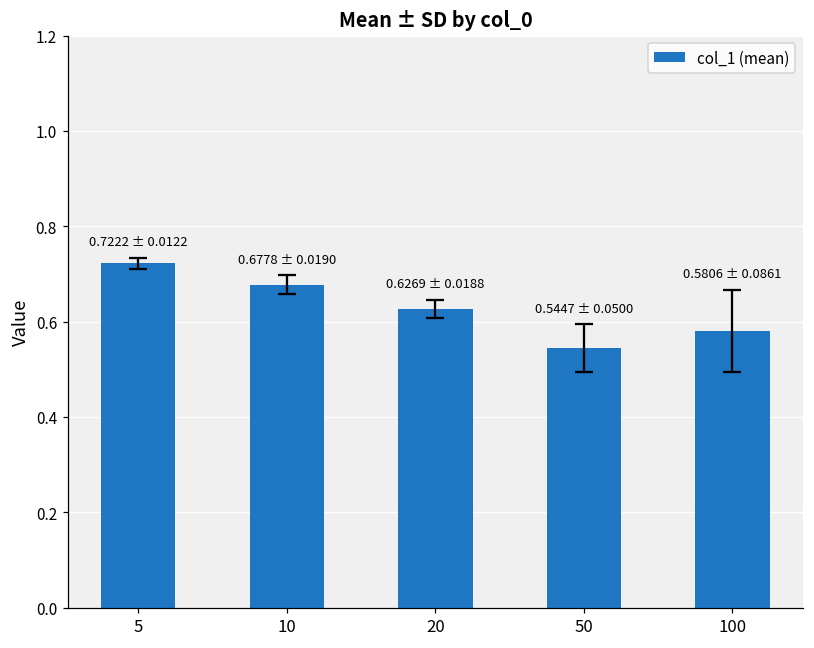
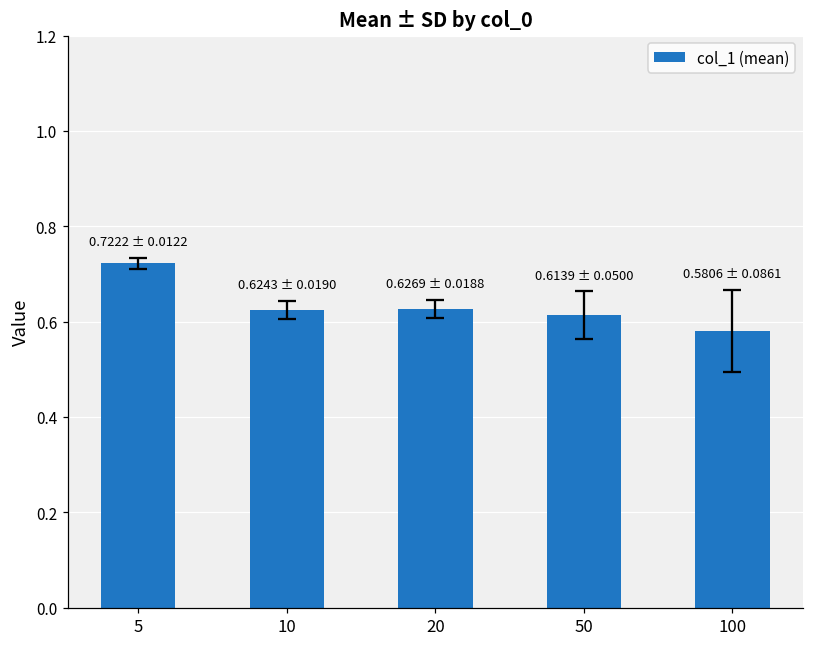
  {
    "col_1 (mean)": {
      "5": 0.7222,
-     "10": 0.6778,
+     "10": 0.6243,
      "20": 0.6269,
-     "50": 0.5447
+     "50": 0.6139
    }
  }
